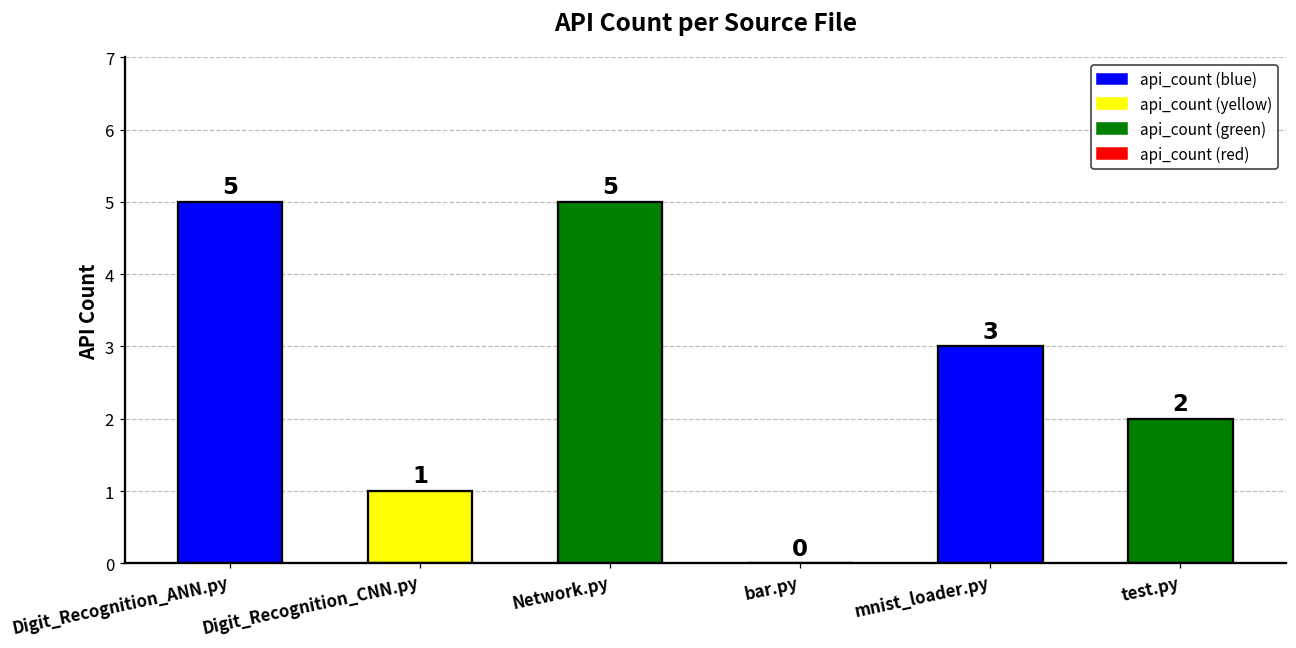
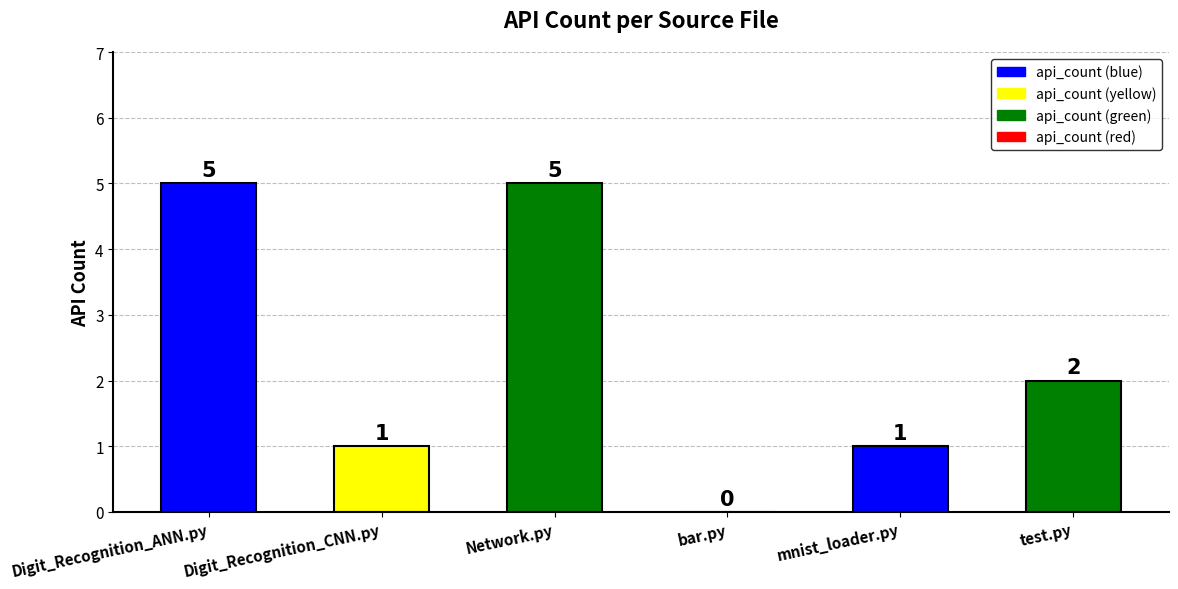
  {
    "Digit_Recognition_ANN.py": 5,
    "Digit_Recognition_CNN.py": 1,
    "Network.py": 5,
    "bar.py": 0,
-   "mnist_loader.py": 3,
+   "mnist_loader.py": 1,
    "test.py": 2
  }
